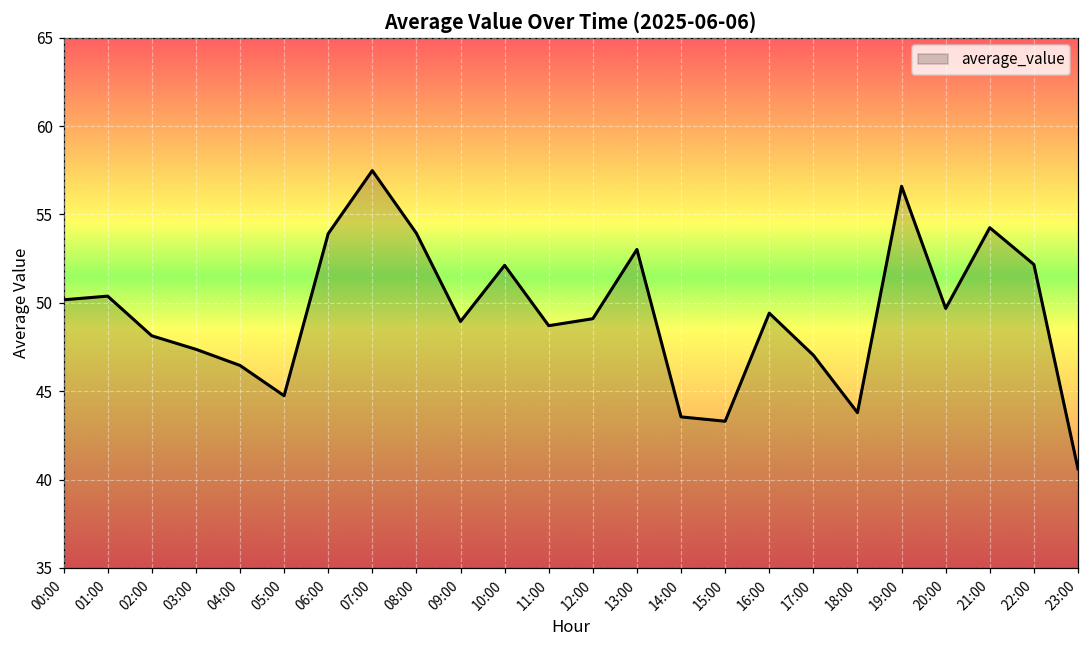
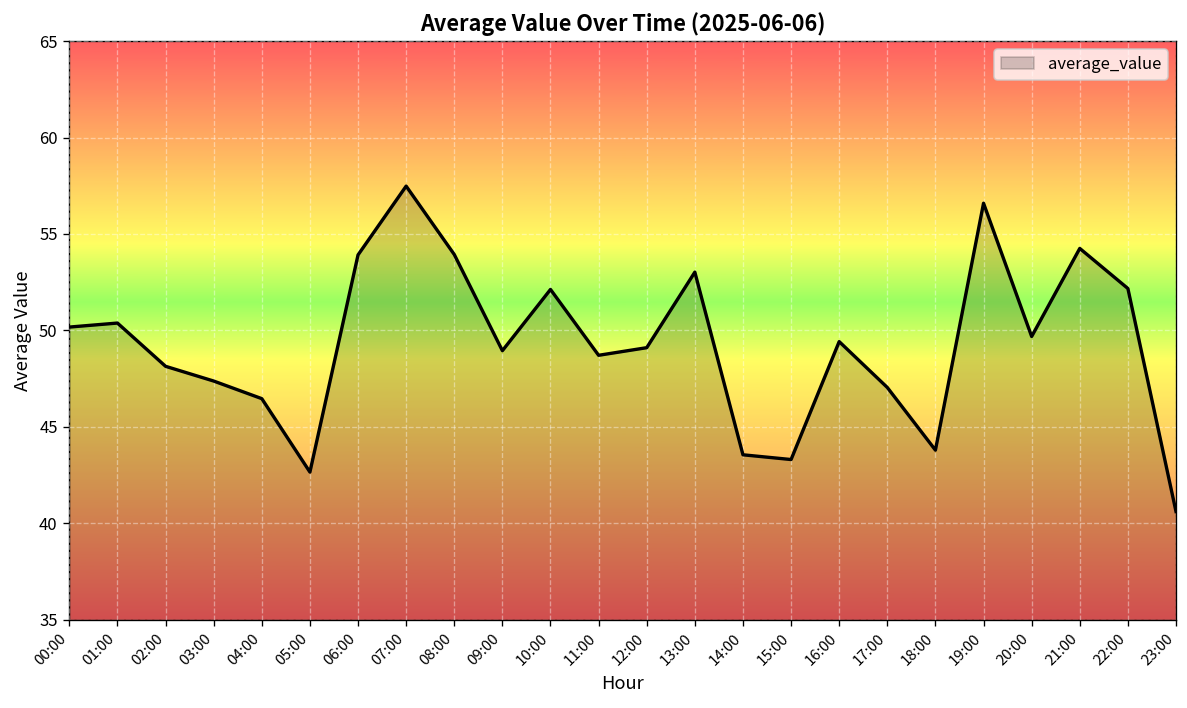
  {
    "00:00": 50.2,
    "01:00": 50.4,
    "02:00": 48.1,
    "03:00": 47.4,
    "04:00": 46.5,
-   "05:00": 44.7,
+   "05:00": 42.7,
    "06:00": 53.9,
    "07:00": 57.5,
    "08:00": 53.9,
    "09:00": 48.9,
    "10:00": 52.1,
    "11:00": 48.7,
    "12:00": 49.1,
    "13:00": 53.0,
    "14:00": 43.5,
    "15:00": 43.3,
    "16:00": 49.4,
    "17:00": 47.0,
    "18:00": 43.8,
    "19:00": 56.6,
    "20:00": 49.7,
    "21:00": 54.3,
    "22:00": 52.2,
    "23:00": 40.6
  }
